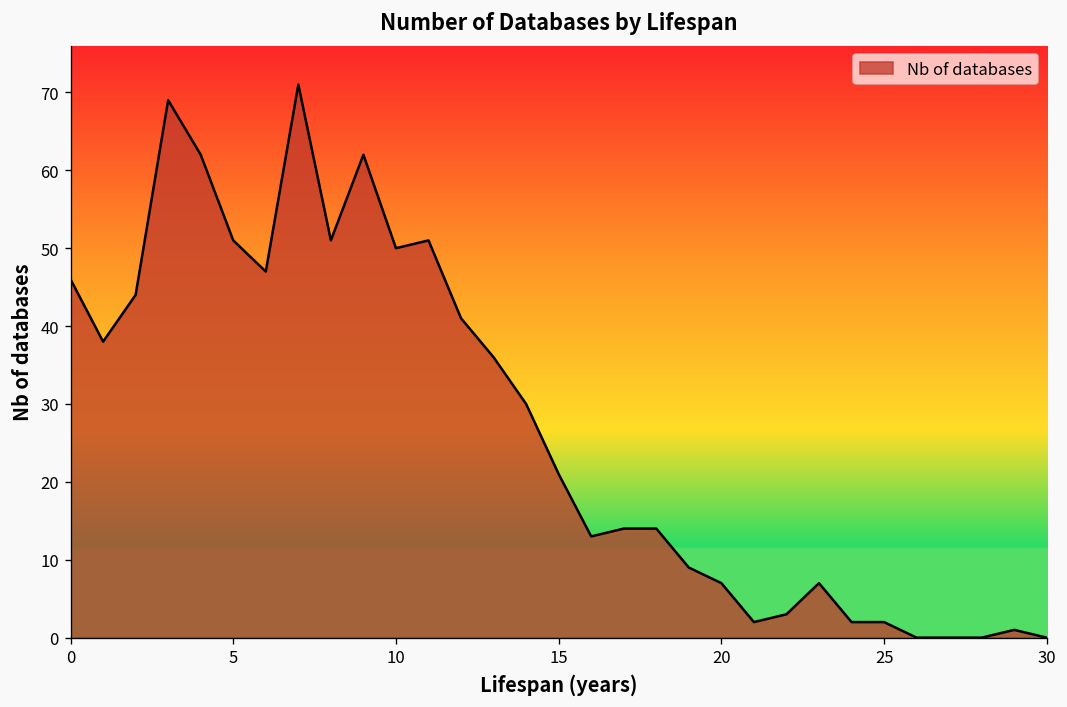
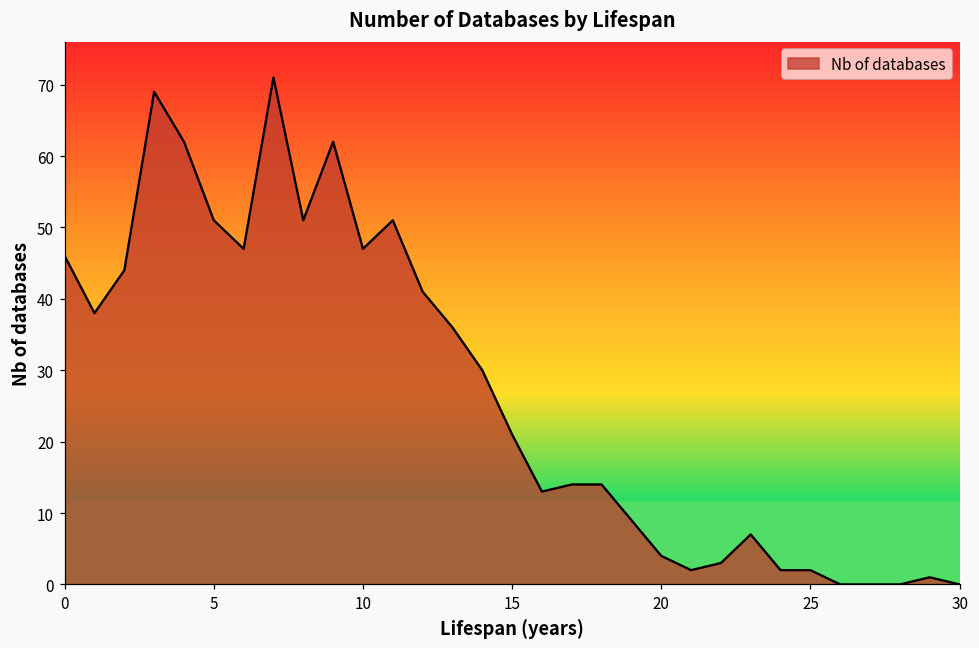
  {
    "0": 46,
    "5": 51,
-   "10": 50,
+   "10": 47,
    "15": 21,
-   "20": 7,
+   "20": 4,
    "25": 2,
    "30": 0
  }
